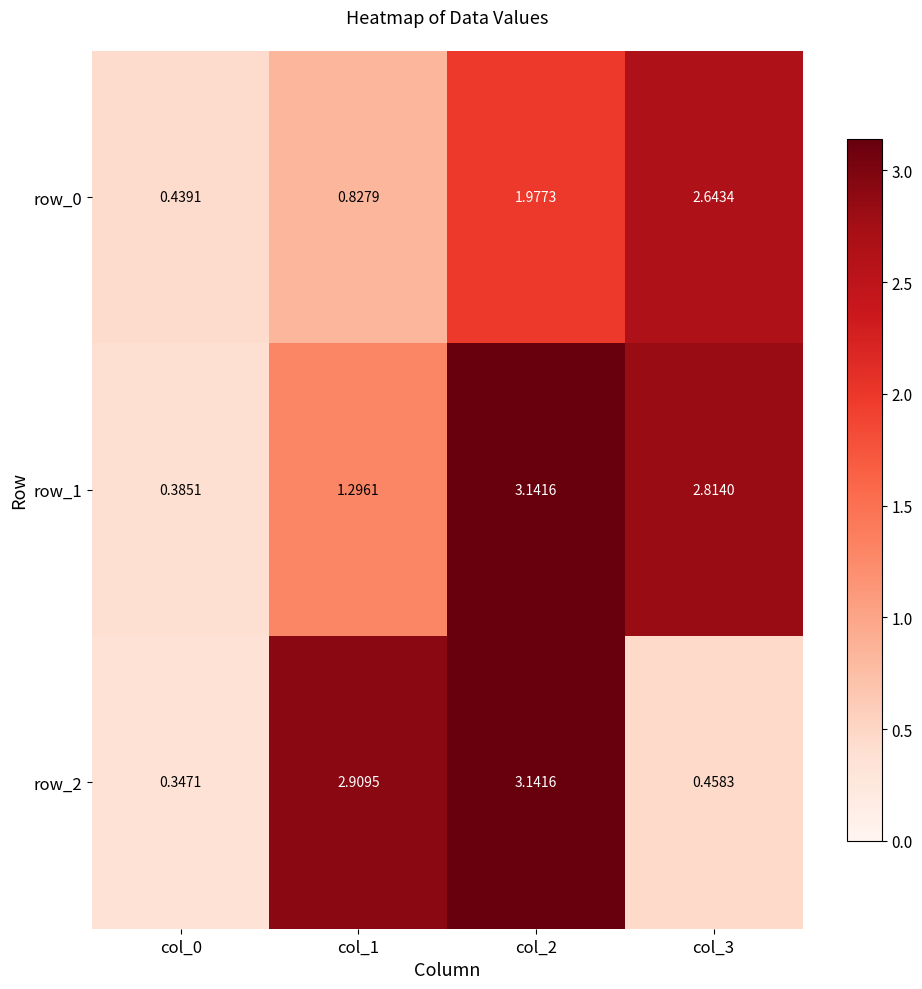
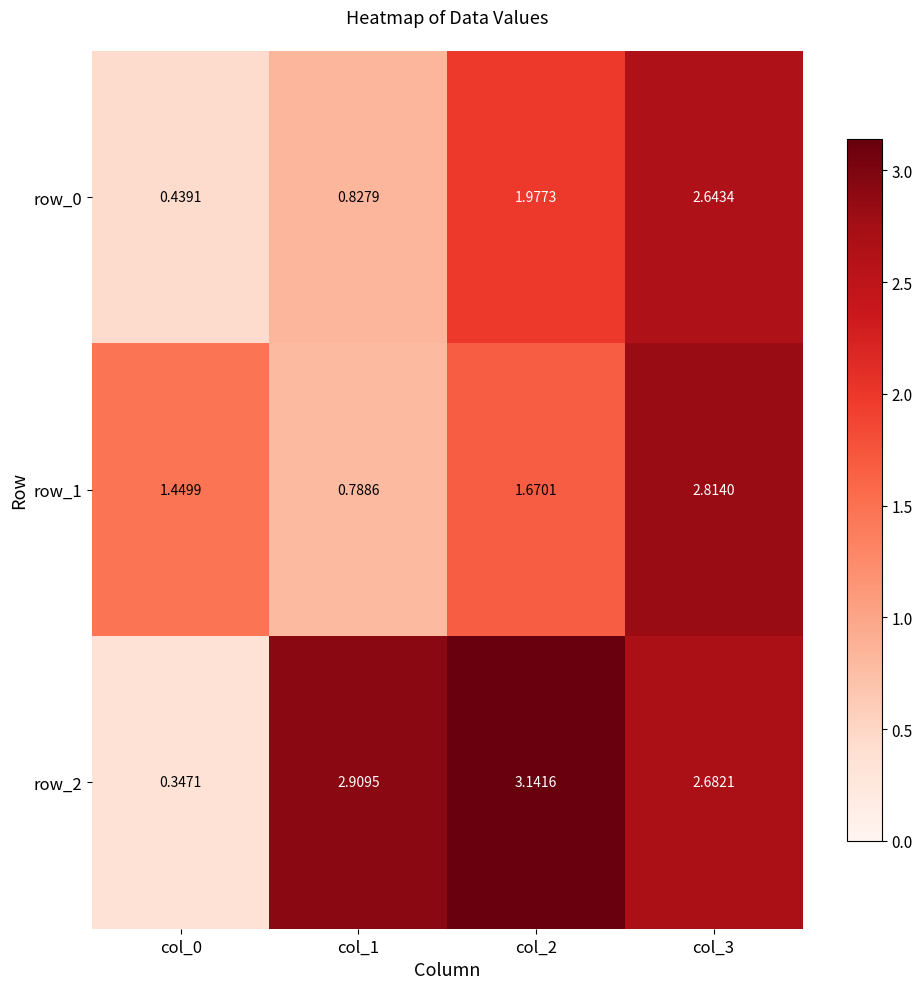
  {
    "row_0": {
      "col_0": 0.4391,
      "col_1": 0.8279,
      "col_2": 1.9773,
      "col_3": 2.6434
    },
    "row_1": {
-     "col_0": 0.3851,
-     "col_1": 1.2961,
-     "col_2": 3.1416,
+     "col_0": 1.4499,
+     "col_1": 0.7886,
+     "col_2": 1.6701,
      "col_3": 2.8140
    },
    "row_2": {
      "col_0": 0.3471,
      "col_1": 2.9095,
      "col_2": 3.1416,
-     "col_3": 0.4583
+     "col_3": 2.6821
    }
  }
